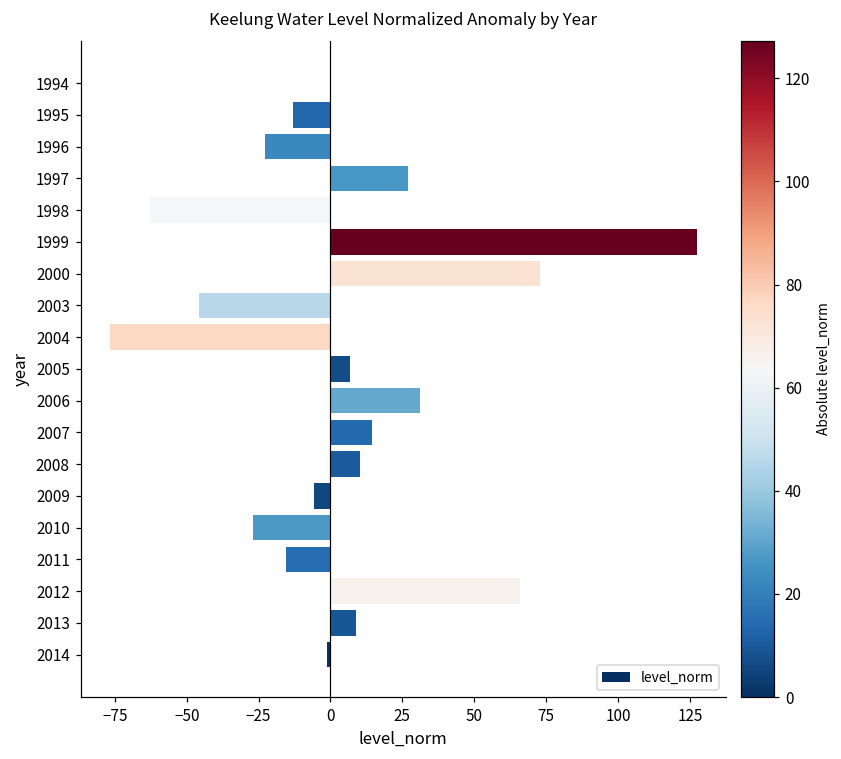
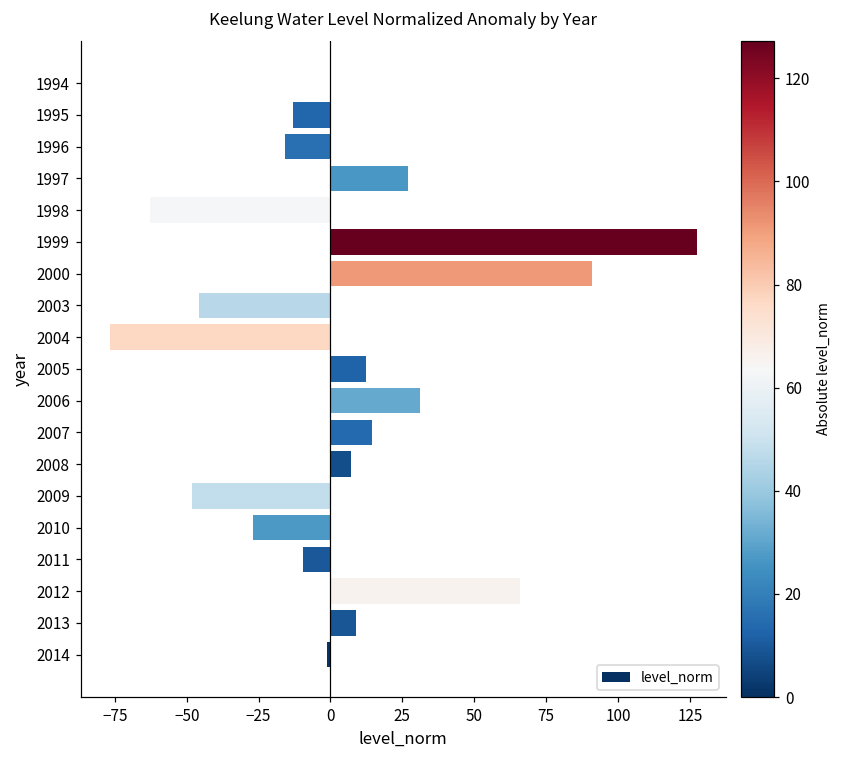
  {
    "1994": 0,
    "1995": -13,
-   "1996": -23,
+   "1996": -16,
    "1997": 27,
    "1998": -63,
    "1999": 127,
-   "2000": 73,
+   "2000": 91,
    "2003": -46,
    "2004": -77,
-   "2005": 7,
+   "2005": 12,
    "2006": 31,
    "2007": 14,
-   "2008": 10,
-   "2009": -6,
+   "2008": 7,
+   "2009": -48,
    "2010": -27,
-   "2011": -15,
+   "2011": -10,
    "2012": 66,
    "2013": 9,
    "2014": -1
  }
